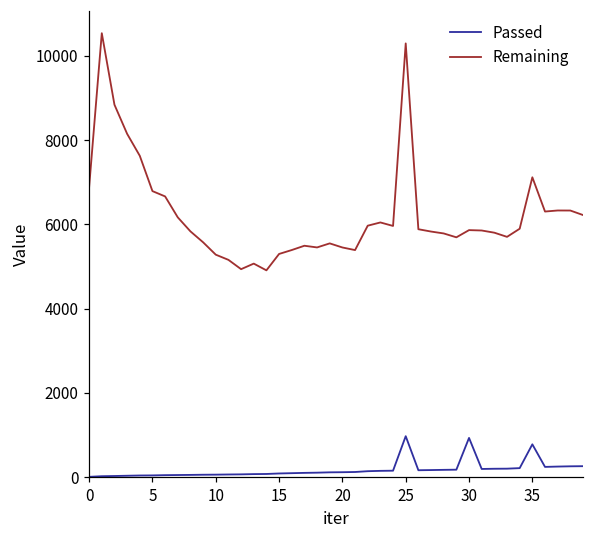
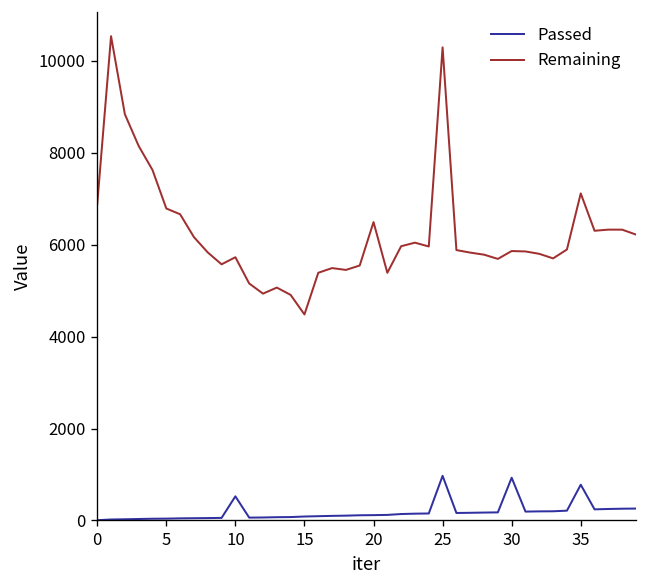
  {
    "Passed": {
      "0": 0,
      "5": 0,
-     "10": 100,
+     "10": 500,
      "15": 100,
      "20": 100,
      "25": 1000,
      "30": 900,
      "35": 800
    },
    "Remaining": {
      "0": 6900,
      "5": 6800,
-     "10": 5300,
-     "15": 5300,
-     "20": 5500,
+     "10": 5700,
+     "15": 4500,
+     "20": 6500,
      "25": 10300,
      "30": 5900,
      "35": 7100
    }
  }
